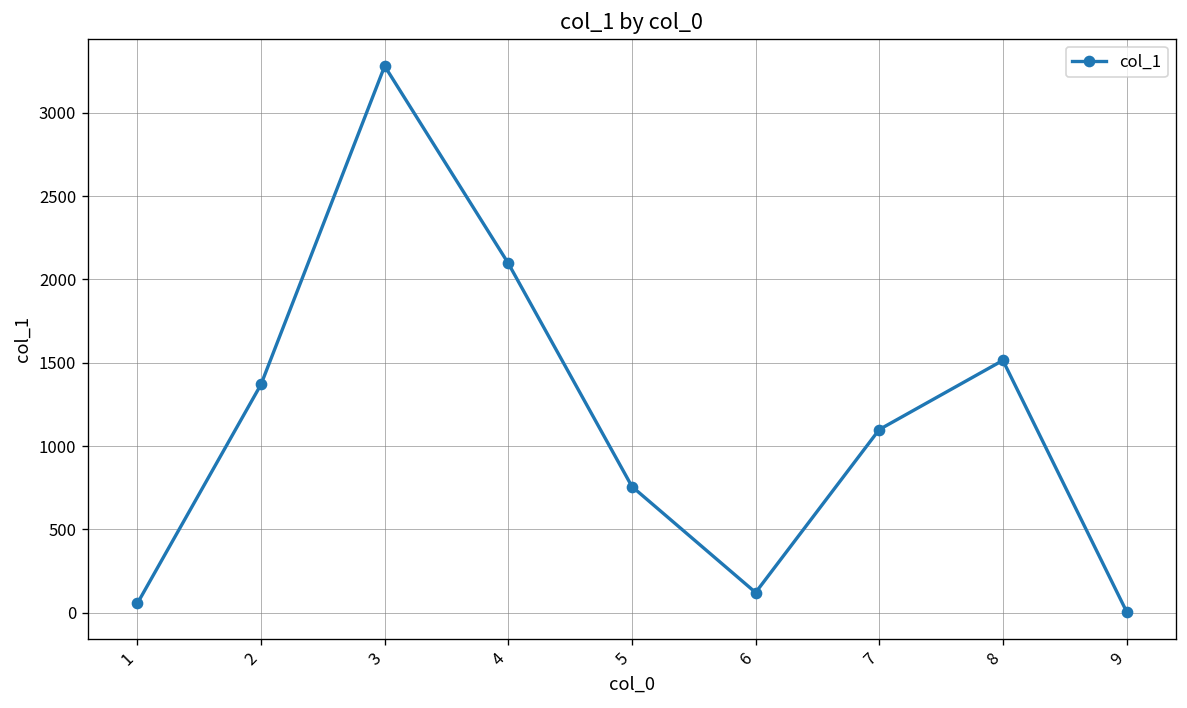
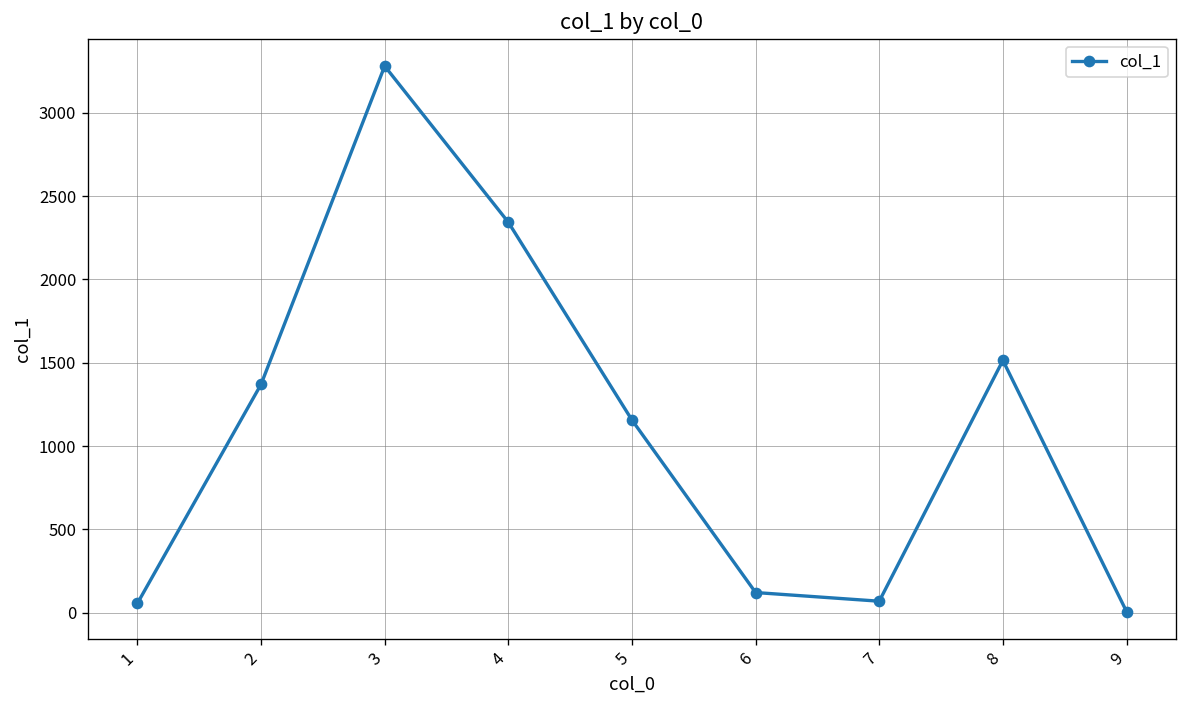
  {
    "1": 60,
    "2": 1370,
    "3": 3280,
-   "4": 2100,
-   "5": 760,
+   "4": 2340,
+   "5": 1160,
    "6": 120,
-   "7": 1100,
+   "7": 70,
    "8": 1510,
    "9": 10
  }
